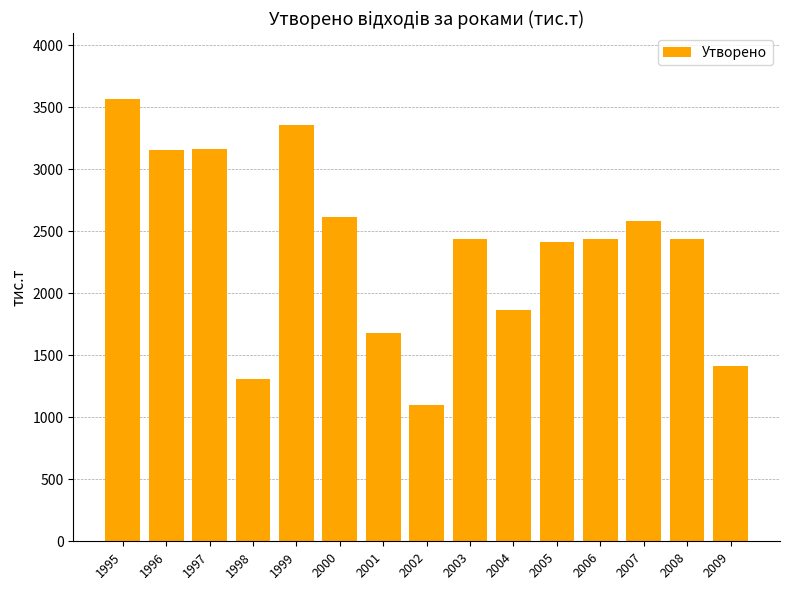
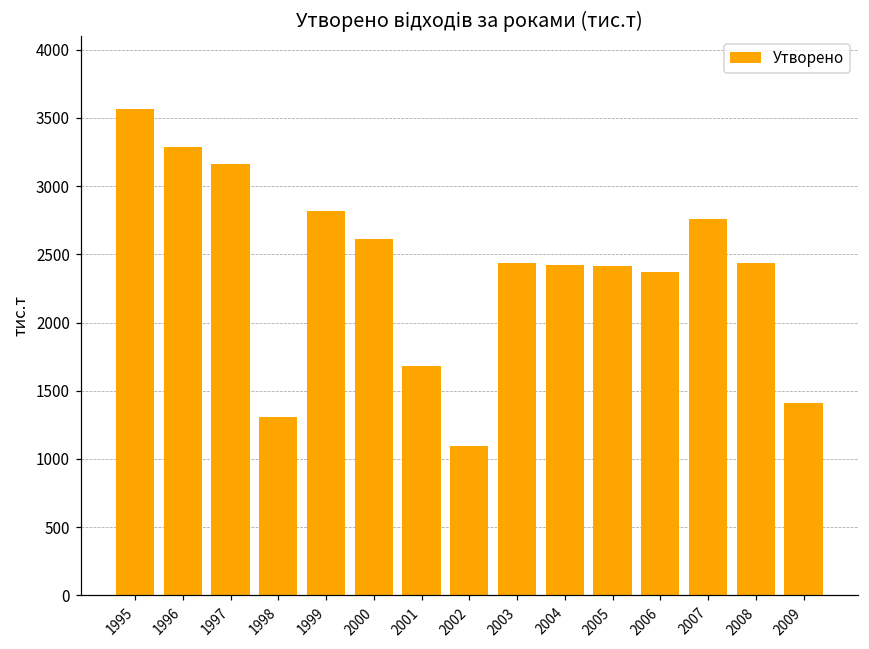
  {
    "1995": 3560,
-   "1996": 3150,
+   "1996": 3280,
    "1997": 3160,
    "1998": 1310,
-   "1999": 3360,
+   "1999": 2820,
    "2000": 2610,
    "2001": 1680,
    "2002": 1100,
    "2003": 2440,
-   "2004": 1870,
+   "2004": 2420,
    "2005": 2410,
-   "2006": 2440,
-   "2007": 2590,
+   "2006": 2370,
+   "2007": 2760,
    "2008": 2440,
    "2009": 1410
  }
